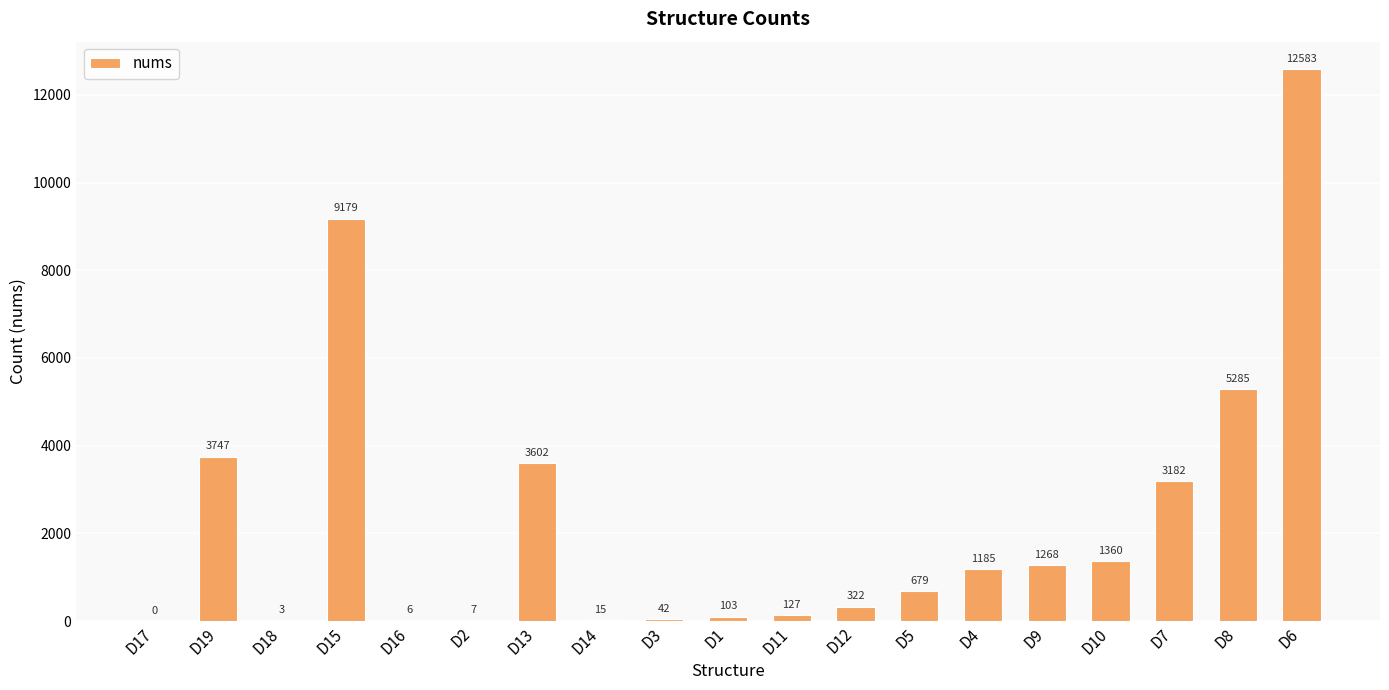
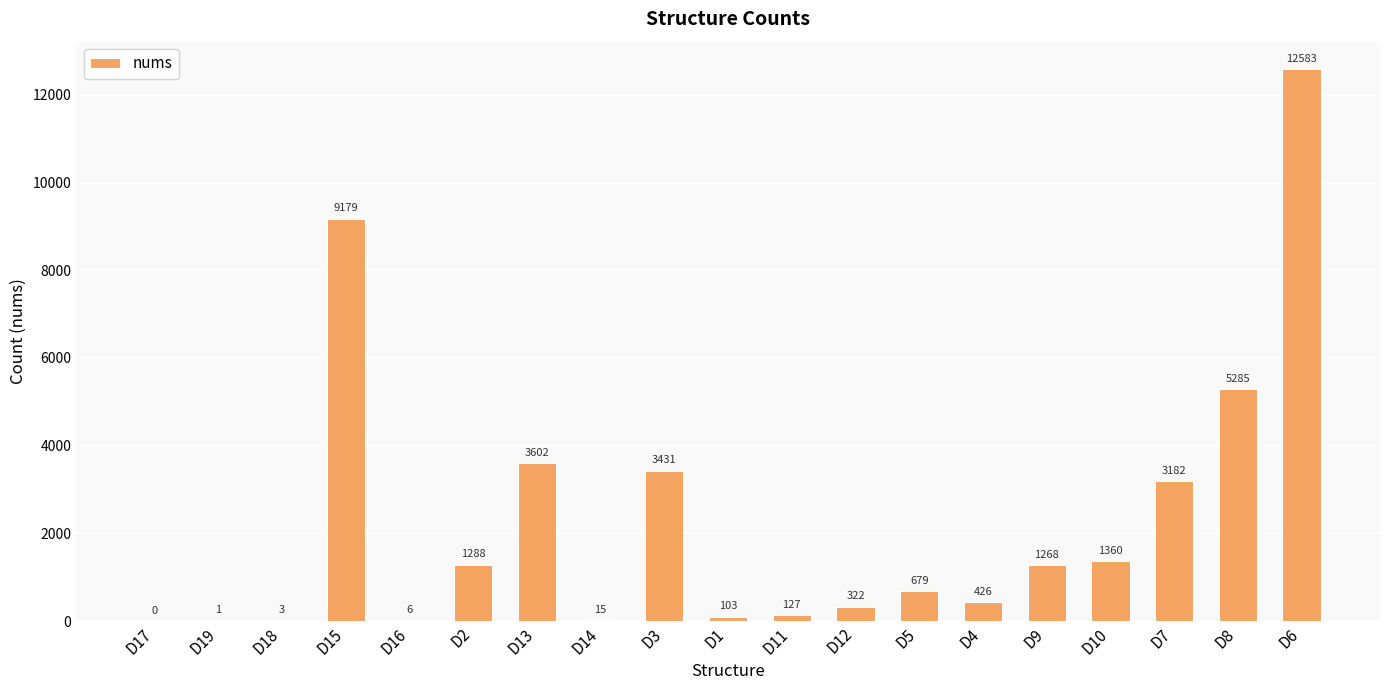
  {
    "D17": 0,
-   "D19": 3747,
+   "D19": 1,
    "D18": 3,
    "D15": 9179,
    "D16": 6,
-   "D2": 7,
+   "D2": 1288,
    "D13": 3602,
    "D14": 15,
-   "D3": 42,
+   "D3": 3431,
    "D1": 103,
    "D11": 127,
    "D12": 322,
    "D5": 679,
-   "D4": 1185,
+   "D4": 426,
    "D9": 1268,
    "D10": 1360,
    "D7": 3182,
    "D8": 5285,
    "D6": 12583
  }
